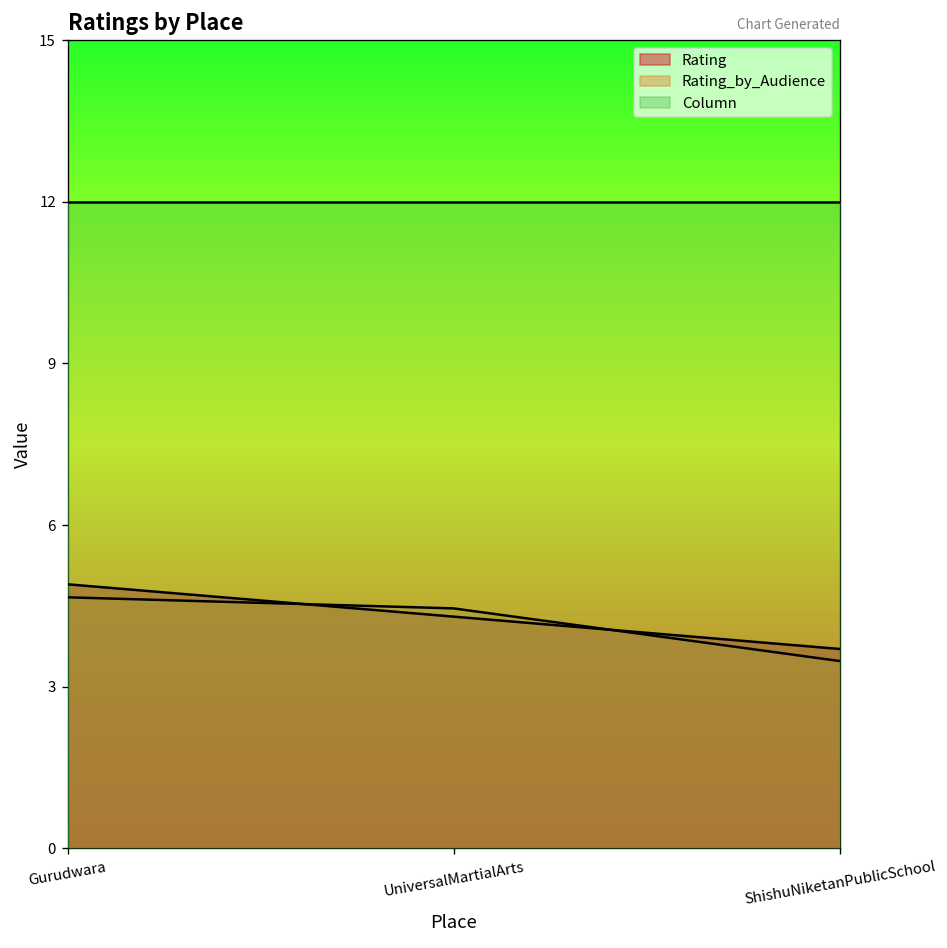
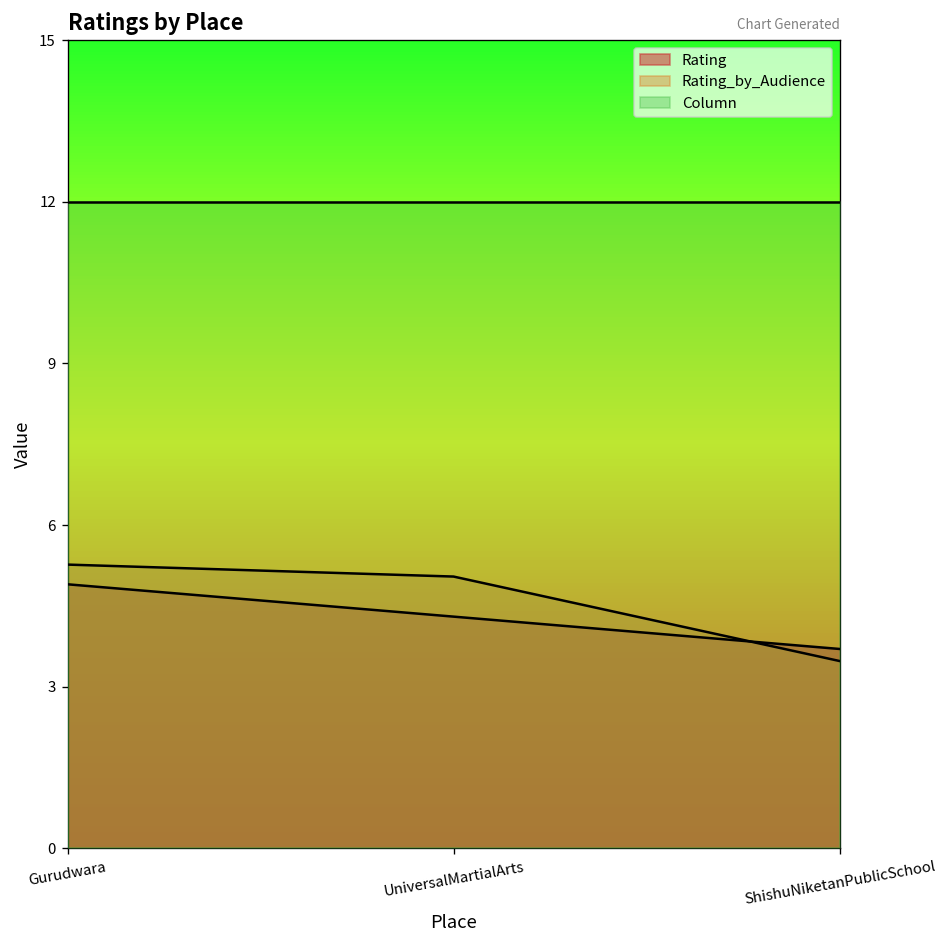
  {
    "Rating": {
      "Gurudwara": 4.9,
      "UniversalMartialArts": 4.3,
      "ShishuNiketanPublicSchool": 3.7
    },
    "Rating_by_Audience": {
-     "Gurudwara": 4.7,
-     "UniversalMartialArts": 4.5,
+     "Gurudwara": 5.3,
+     "UniversalMartialArts": 5.0,
      "ShishuNiketanPublicSchool": 3.5
    },
    "Column": {
      "Gurudwara": 12.0,
      "UniversalMartialArts": 12.0,
      "ShishuNiketanPublicSchool": 12.0
    }
  }
